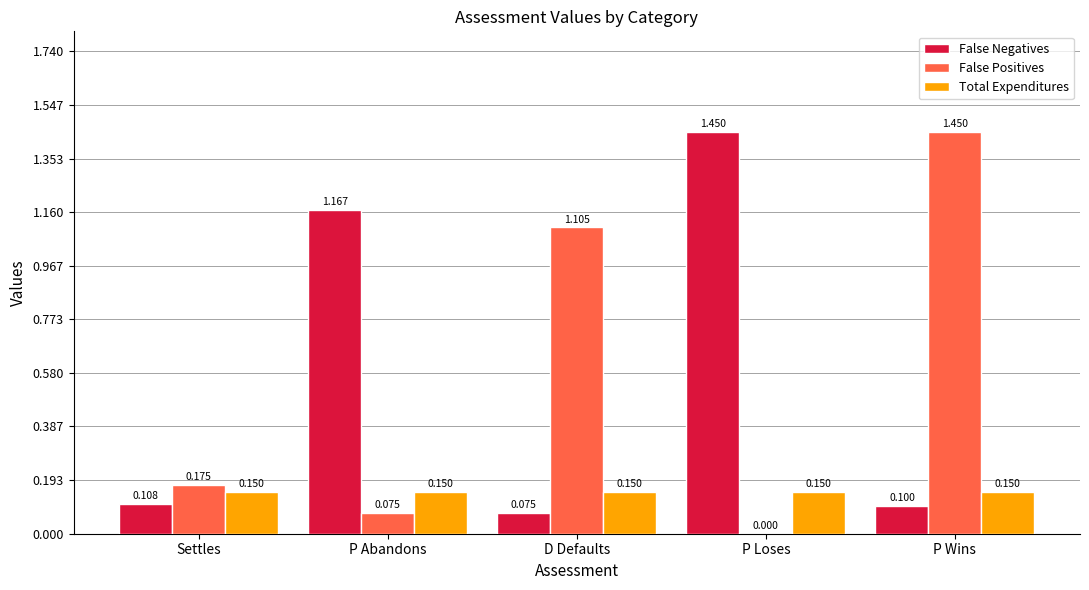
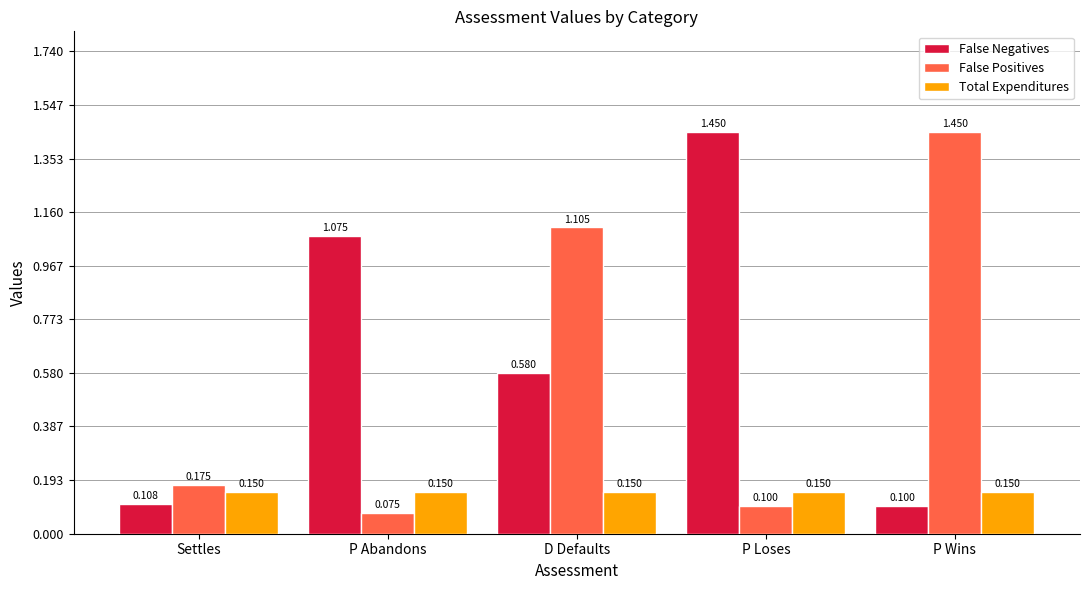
  {
    "False Negatives": {
      "Settles": 0.108,
-     "P Abandons": 1.167,
-     "D Defaults": 0.075,
+     "P Abandons": 1.075,
+     "D Defaults": 0.580,
      "P Loses": 1.450,
      "P Wins": 0.100
    },
    "False Positives": {
      "Settles": 0.175,
      "P Abandons": 0.075,
      "D Defaults": 1.105,
-     "P Loses": 0.000,
+     "P Loses": 0.100,
      "P Wins": 1.450
    },
    "Total Expenditures": {
      "Settles": 0.150,
      "P Abandons": 0.150,
      "D Defaults": 0.150,
      "P Loses": 0.150,
      "P Wins": 0.150
    }
  }
